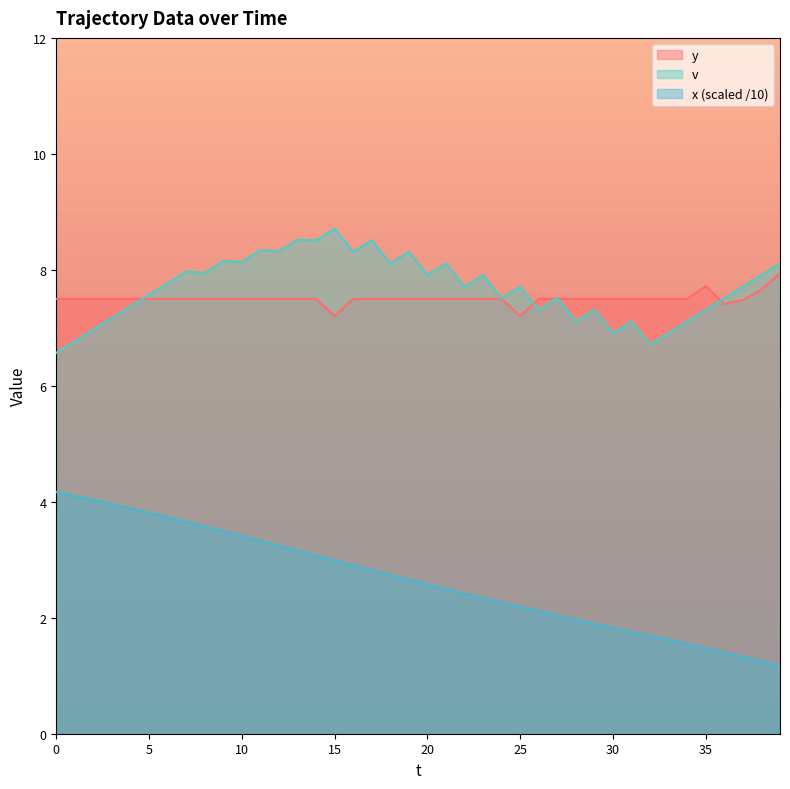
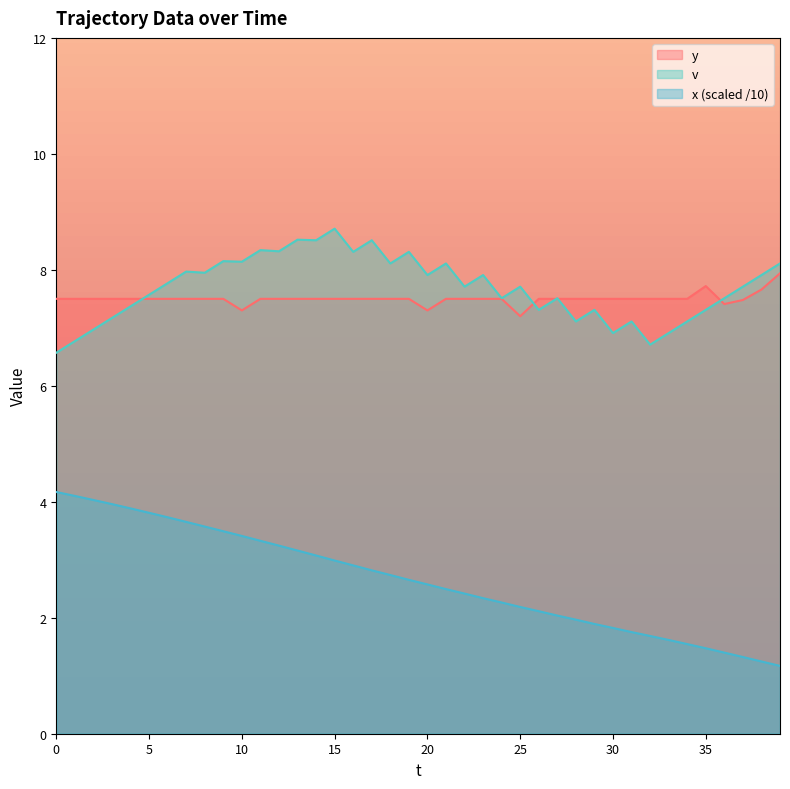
  {
    "y": {
      "0": 7.5,
      "5": 7.5,
-     "10": 7.5,
-     "15": 7.2,
-     "20": 7.5,
+     "10": 7.3,
+     "15": 7.5,
+     "20": 7.3,
      "25": 7.2,
      "30": 7.5,
      "35": 7.7
    }
  }
